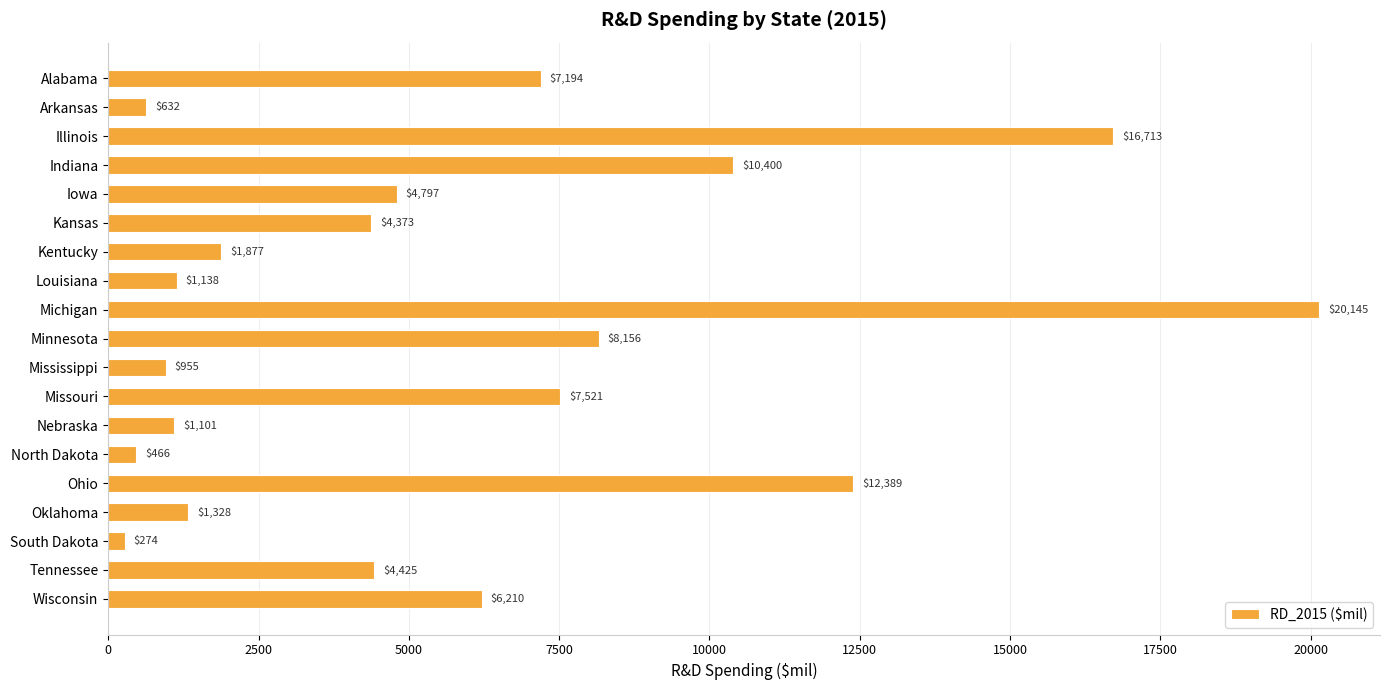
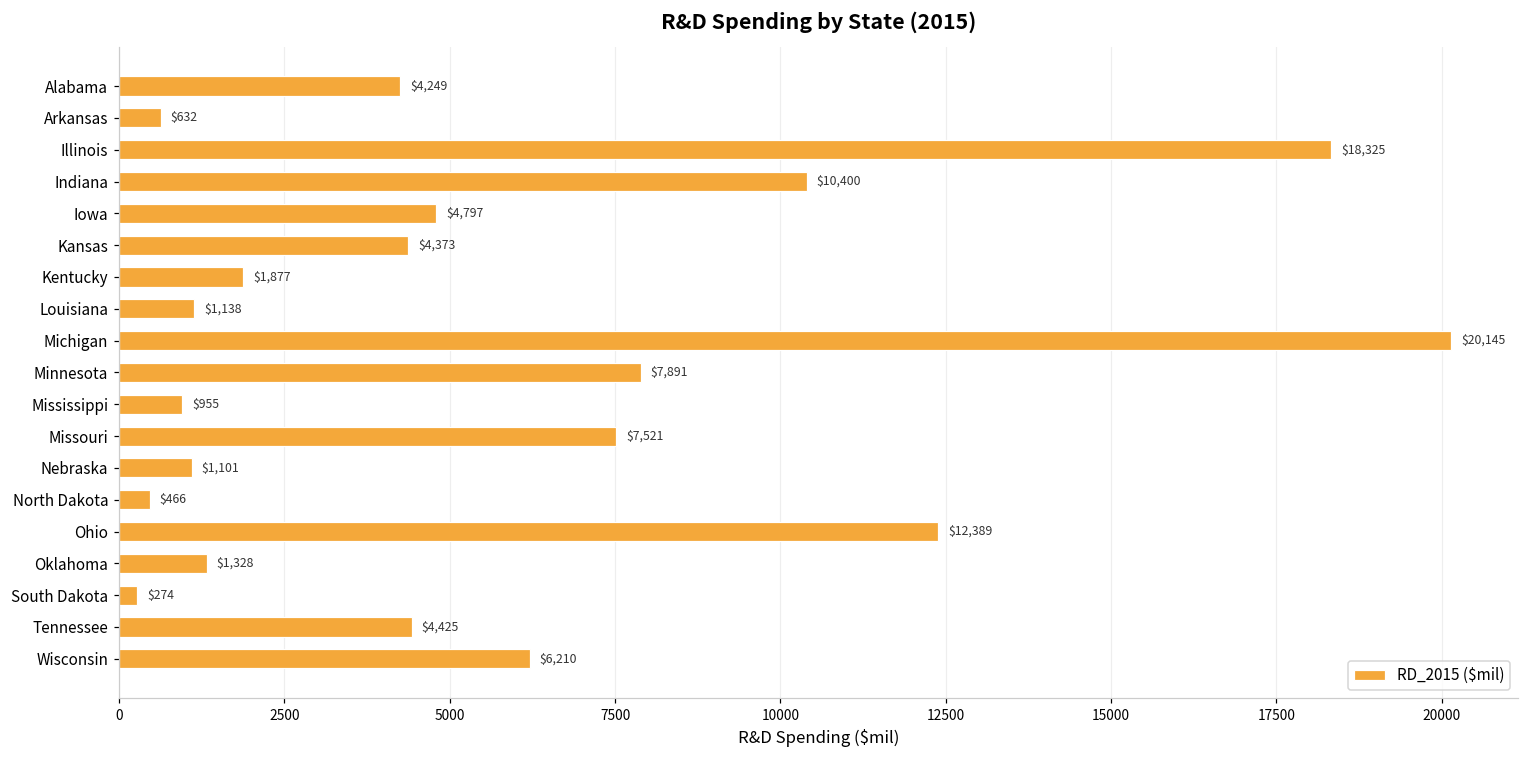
  {
-   "Alabama": "$7,194",
+   "Alabama": "$4,249",
    "Arkansas": "$632",
-   "Illinois": "$16,713",
+   "Illinois": "$18,325",
    "Indiana": "$10,400",
    "Iowa": "$4,797",
    "Kansas": "$4,373",
    "Kentucky": "$1,877",
    "Louisiana": "$1,138",
    "Michigan": "$20,145",
-   "Minnesota": "$8,156",
+   "Minnesota": "$7,891",
    "Mississippi": "$955",
    "Missouri": "$7,521",
    "Nebraska": "$1,101",
    "North Dakota": "$466",
    "Ohio": "$12,389",
    "Oklahoma": "$1,328",
    "South Dakota": "$274",
    "Tennessee": "$4,425",
    "Wisconsin": "$6,210"
  }
